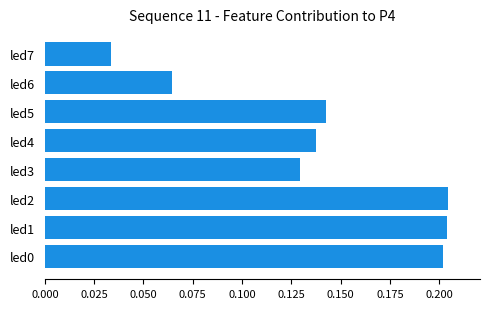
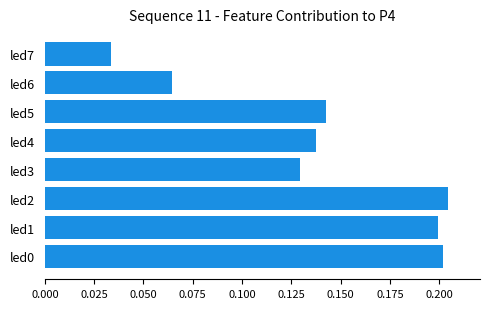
  {
    "led7": 0.034,
    "led6": 0.065,
    "led5": 0.143,
    "led4": 0.138,
    "led3": 0.130,
    "led2": 0.204,
-   "led1": 0.204,
+   "led1": 0.200,
    "led0": 0.202
  }
